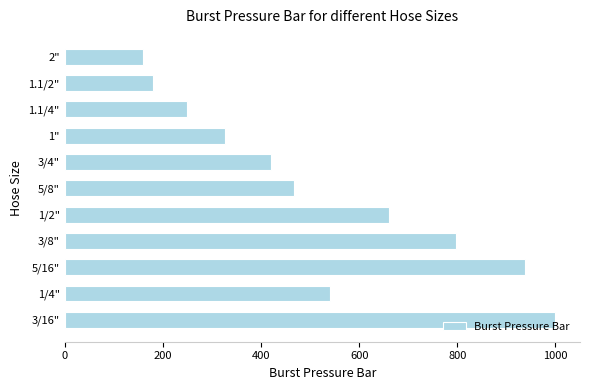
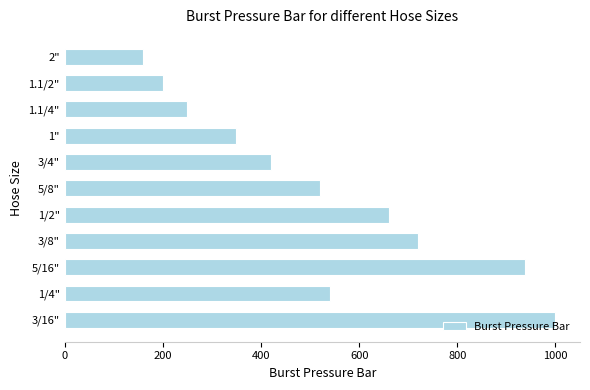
  {
    "2\"": 160,
-   "1.1/2\"": 180,
+   "1.1/2\"": 200,
    "1.1/4\"": 250,
-   "1\"": 330,
+   "1\"": 350,
    "3/4\"": 420,
-   "5/8\"": 470,
+   "5/8\"": 520,
    "1/2\"": 660,
-   "3/8\"": 800,
+   "3/8\"": 720,
    "5/16\"": 940,
    "1/4\"": 540,
    "3/16\"": 1000
  }
